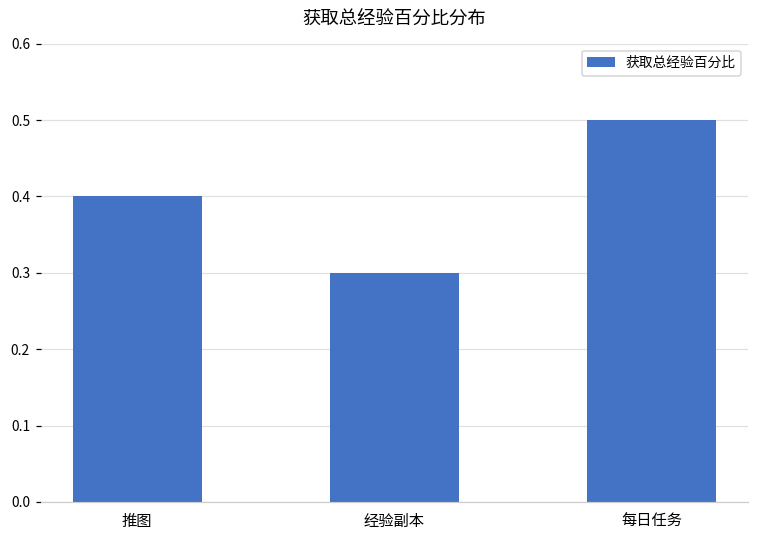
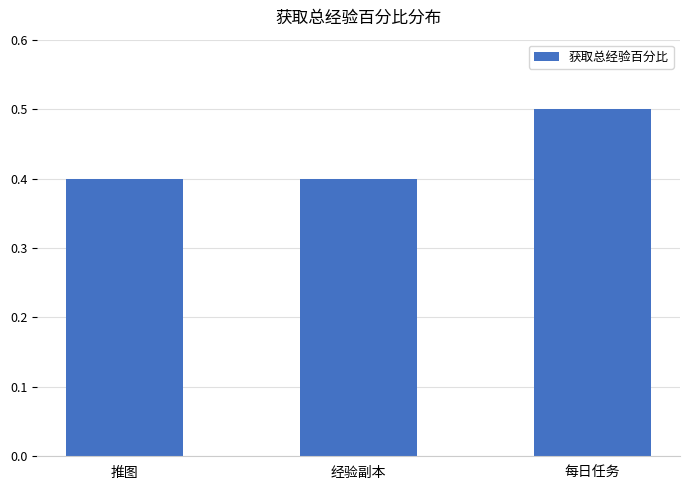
  {
    "推图": 0.4,
-   "经验副本": 0.3,
+   "经验副本": 0.4,
    "每日任务": 0.5
  }
